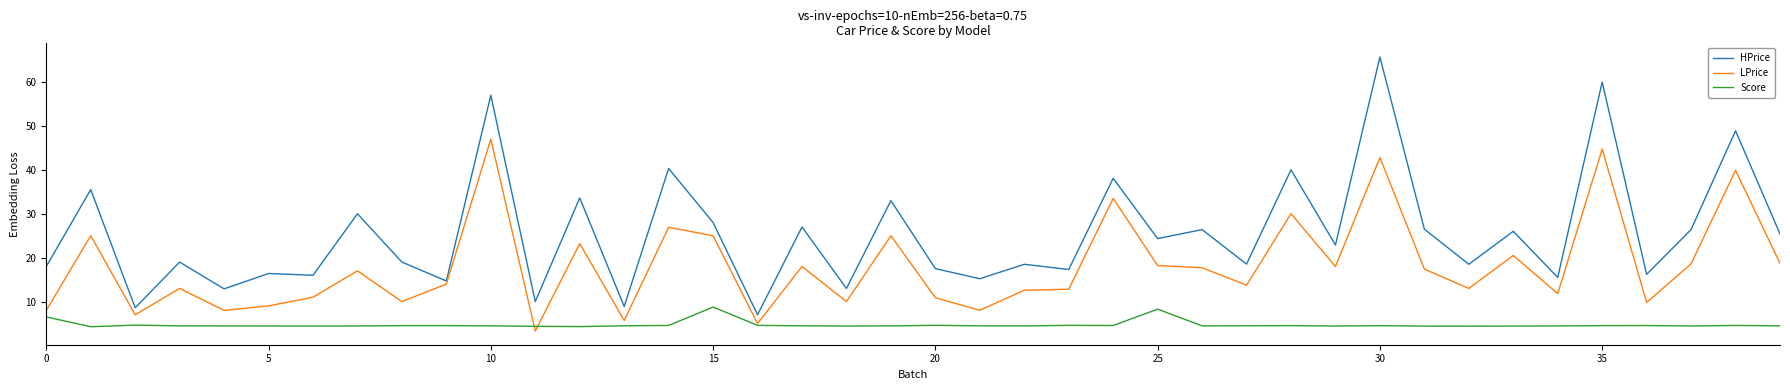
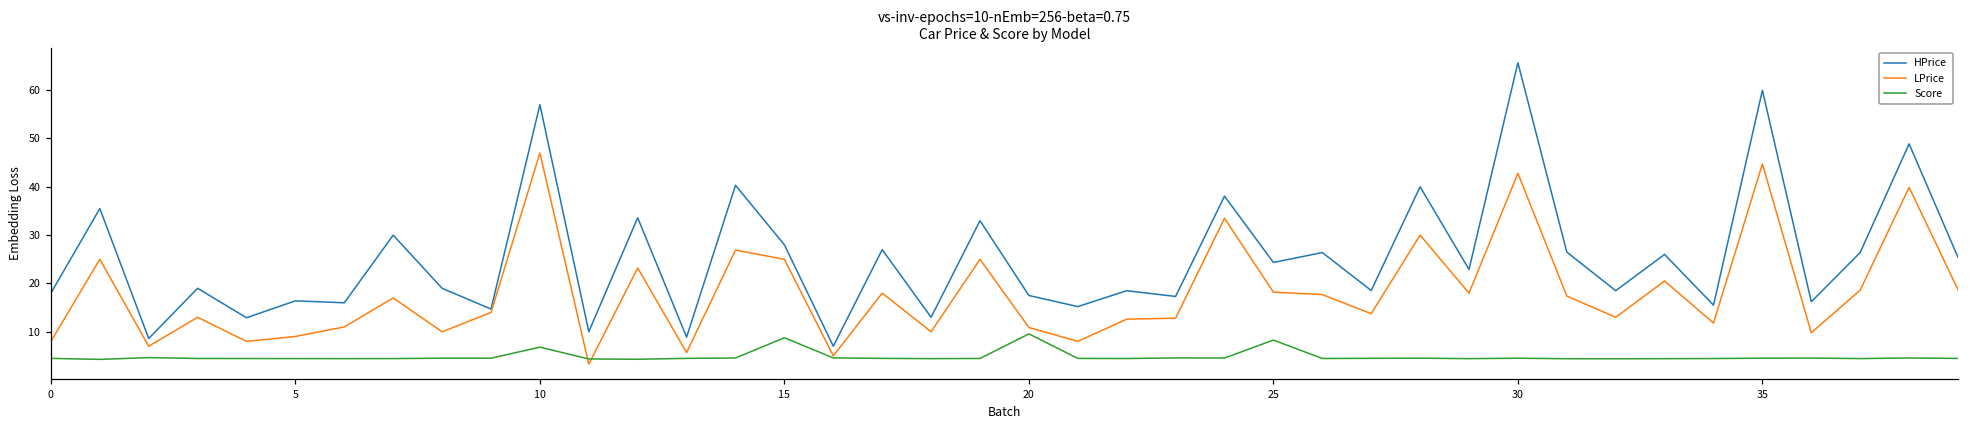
  {
    "HPrice": {
      "0": 18,
      "5": 16,
      "10": 57,
      "15": 28,
      "20": 17,
      "25": 24,
      "30": 66,
      "35": 60
    },
    "LPrice": {
      "0": 8,
      "5": 9,
      "10": 47,
      "15": 25,
      "20": 11,
      "25": 18,
      "30": 43,
      "35": 45
    },
    "Score": {
-     "0": 6,
+     "0": 4,
      "5": 4,
-     "10": 4,
+     "10": 7,
      "15": 9,
-     "20": 5,
+     "20": 10,
      "25": 8,
      "30": 5,
      "35": 5
    }
  }
